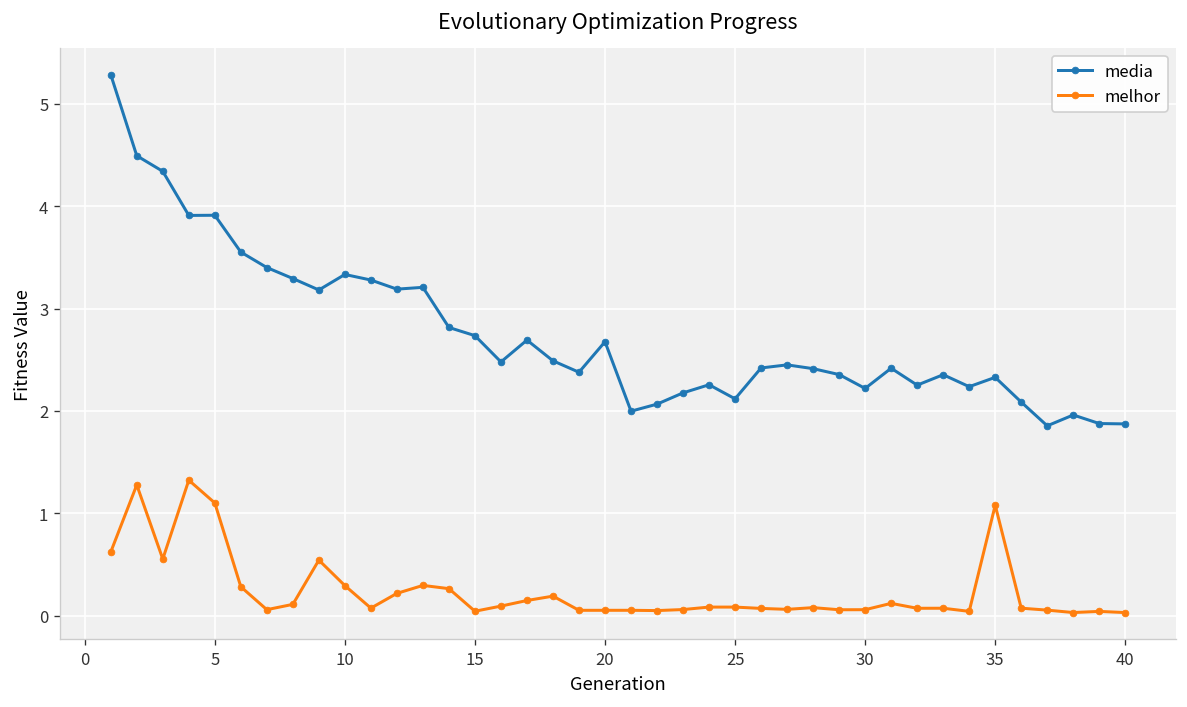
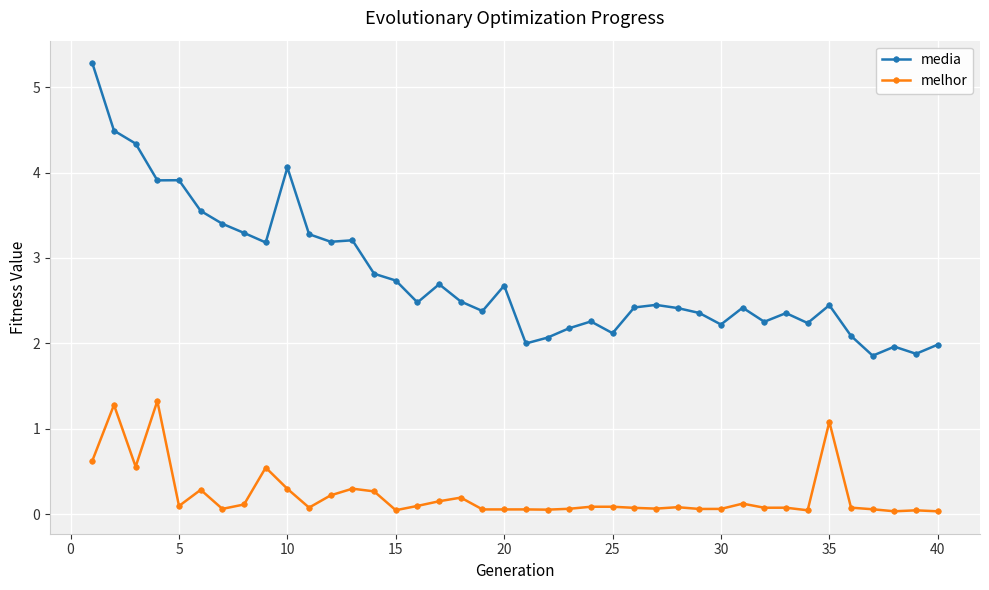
  {
    "media": {
      "5": 3.9,
-     "10": 3.3,
+     "10": 4.1,
      "15": 2.7,
      "20": 2.7,
      "25": 2.1,
      "30": 2.2,
-     "35": 2.3,
-     "40": 1.9
+     "35": 2.4,
+     "40": 2.0
    },
    "melhor": {
-     "5": 1.1,
+     "5": 0.1,
      "10": 0.3,
      "15": 0.0,
      "20": 0.1,
      "25": 0.1,
      "30": 0.1,
      "35": 1.1,
      "40": 0.0
    }
  }
